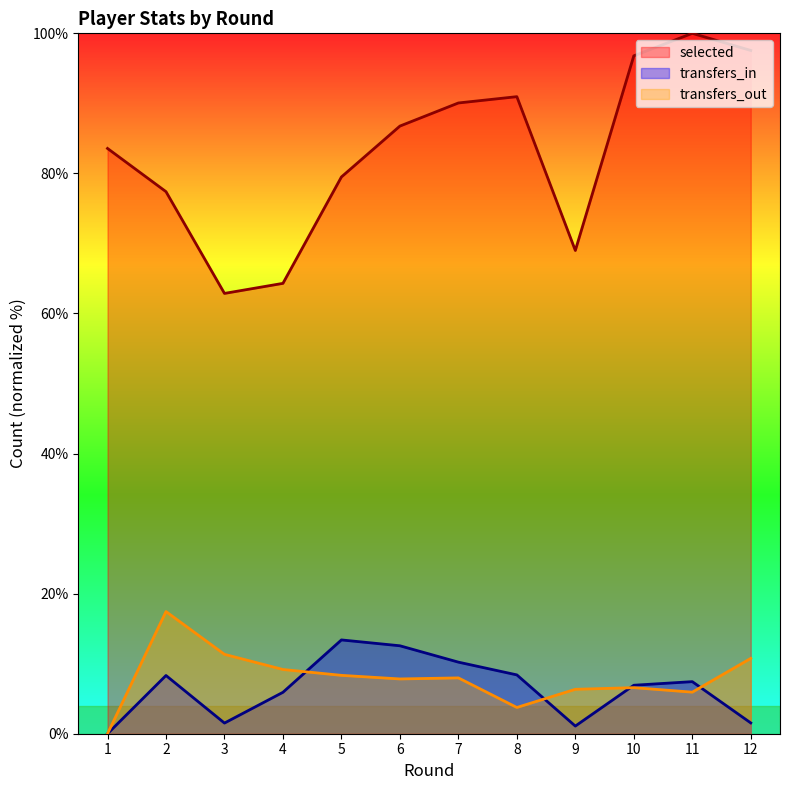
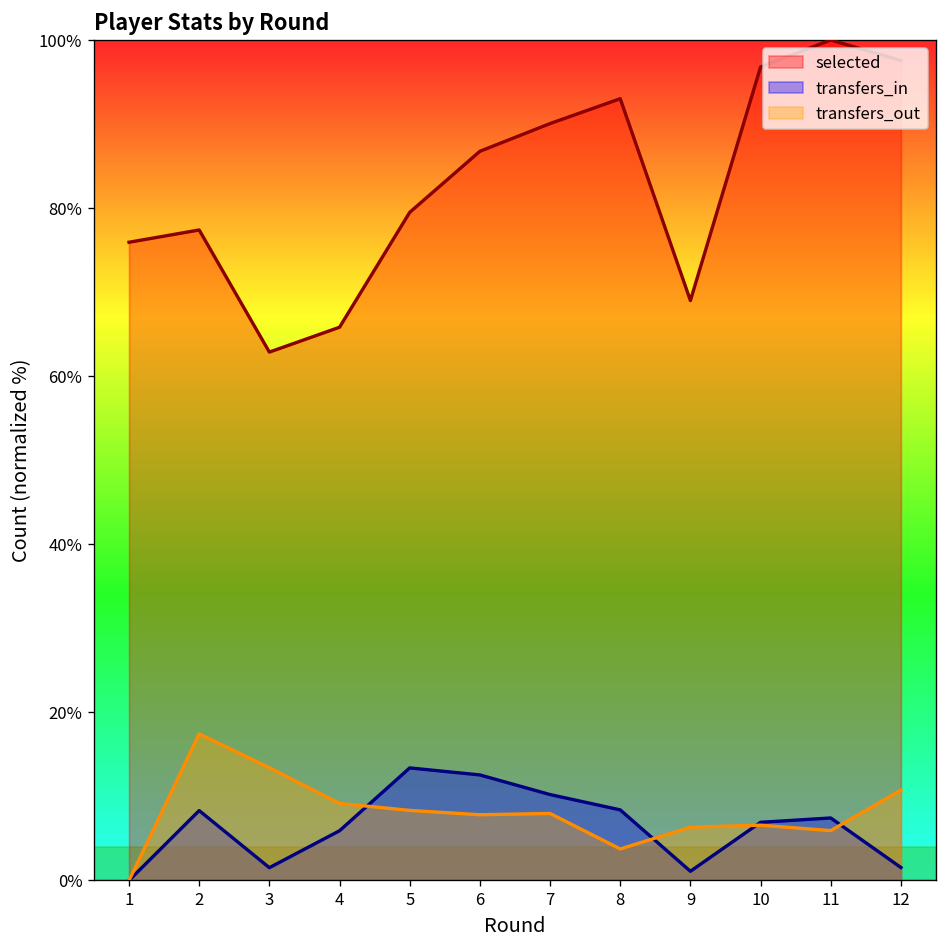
  {
    "selected": {
-     "1": "84%",
+     "1": "76%",
      "2": "77%",
      "3": "63%",
-     "4": "64%",
+     "4": "66%",
      "5": "79%",
      "6": "87%",
      "7": "90%",
-     "8": "91%",
+     "8": "93%",
      "9": "69%",
      "10": "97%",
      "11": "100%"
    },
    "transfers_in": {
      "2": "8%",
      "4": "6%",
      "5": "13%",
      "6": "13%",
      "7": "10%",
      "8": "8%",
      "11": "7%"
    },
    "transfers_out": {
      "2": "17%",
-     "3": "11%",
+     "3": "13%",
      "4": "9%",
      "5": "8%",
      "6": "8%",
      "7": "8%",
      "9": "6%",
      "11": "6%",
      "12": "11%"
    }
  }
